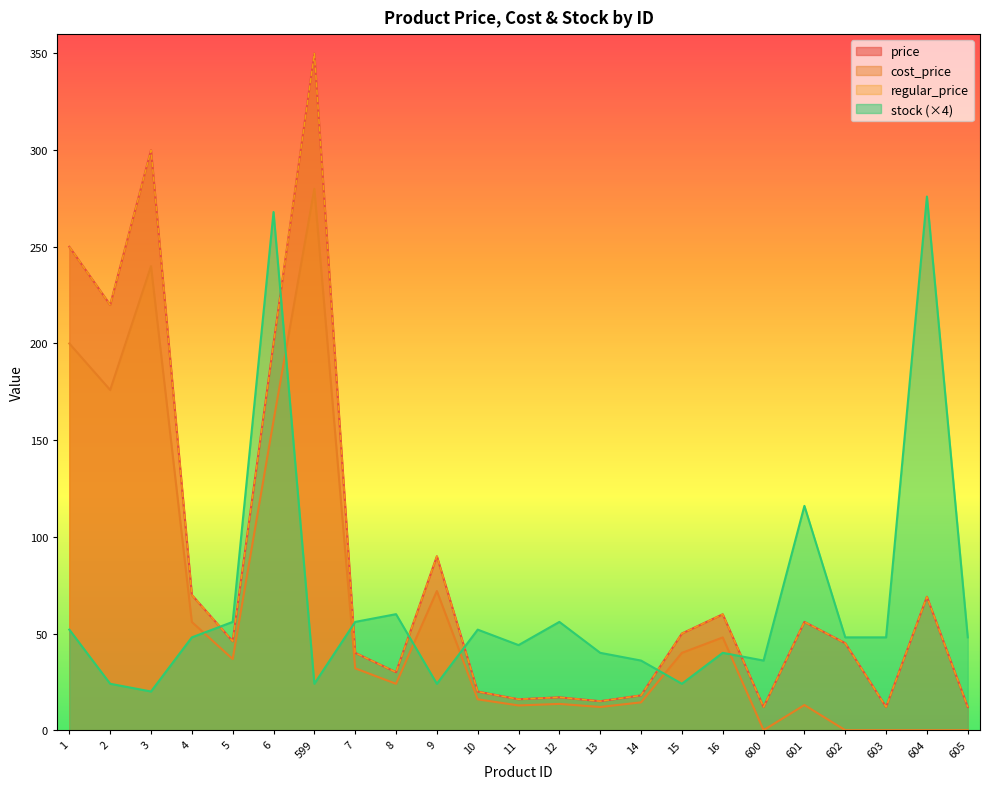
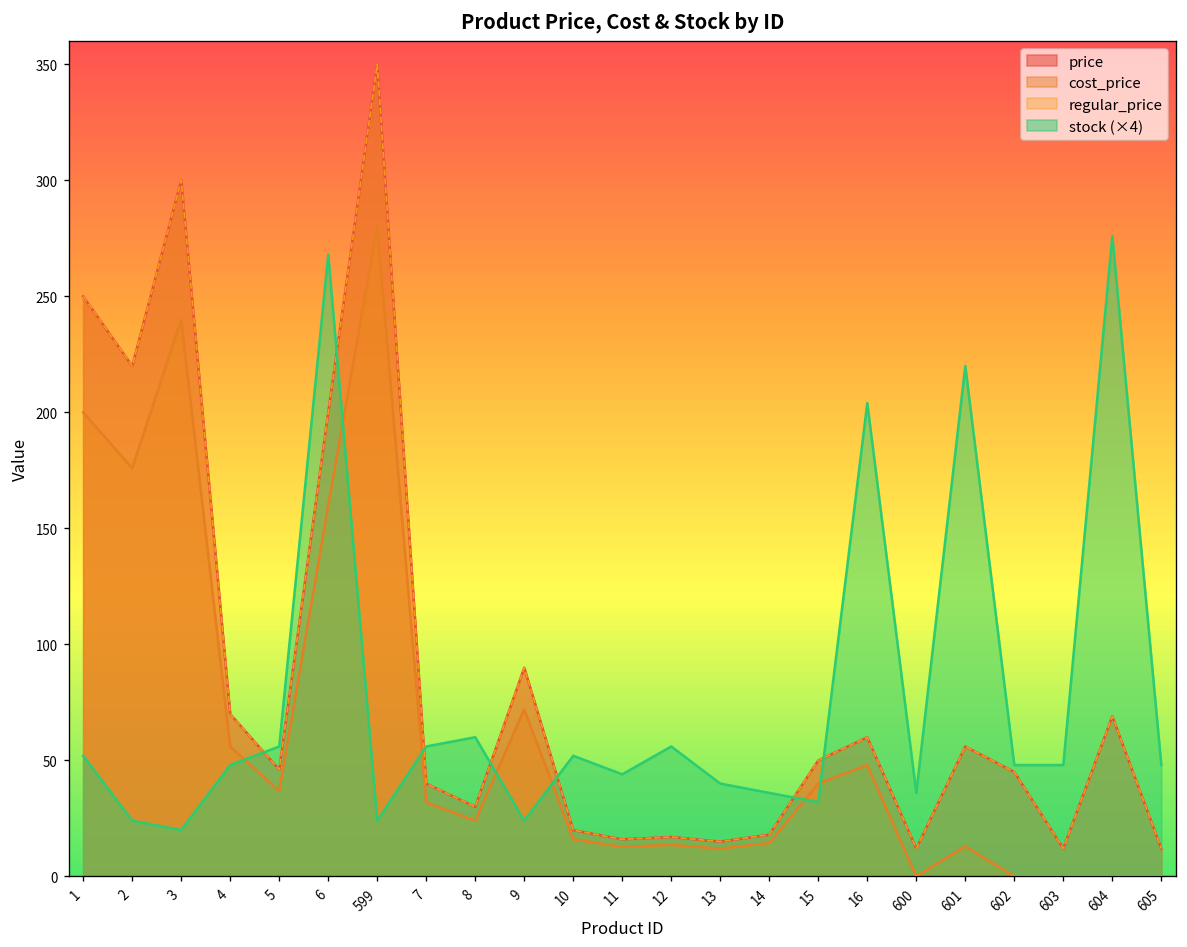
  {
    "stock (×4)": {
      "1": 52,
      "2": 24,
      "3": 20,
      "4": 48,
      "5": 56,
      "6": 268,
      "599": 24,
      "7": 56,
      "8": 60,
      "9": 24,
      "10": 52,
      "11": 44,
      "12": 56,
      "13": 40,
      "14": 36,
-     "15": 24,
-     "16": 40,
+     "15": 32,
+     "16": 204,
      "600": 36,
-     "601": 116,
+     "601": 220,
      "602": 48,
      "603": 48,
      "604": 276,
      "605": 48
    }
  }
